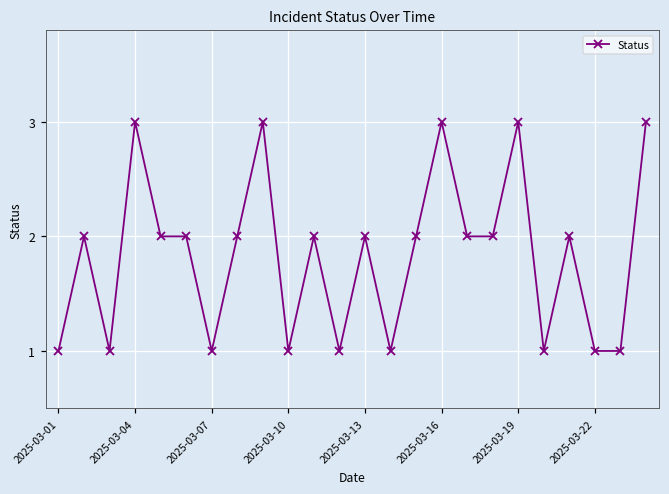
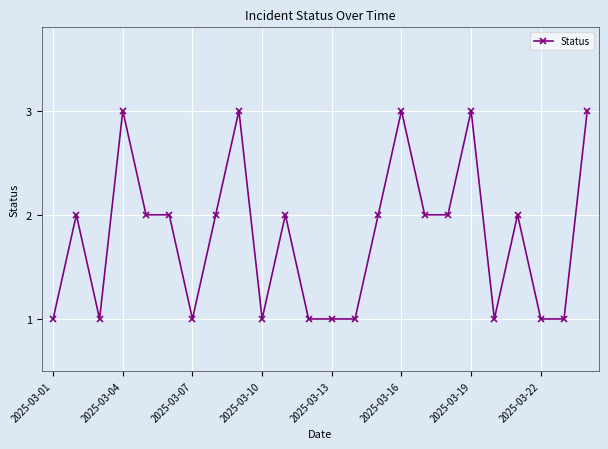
  {
    "2025-03-01": 1,
    "2025-03-04": 3,
    "2025-03-07": 1,
    "2025-03-10": 1,
-   "2025-03-13": 2,
+   "2025-03-13": 1,
    "2025-03-16": 3,
    "2025-03-19": 3,
    "2025-03-22": 1
  }
